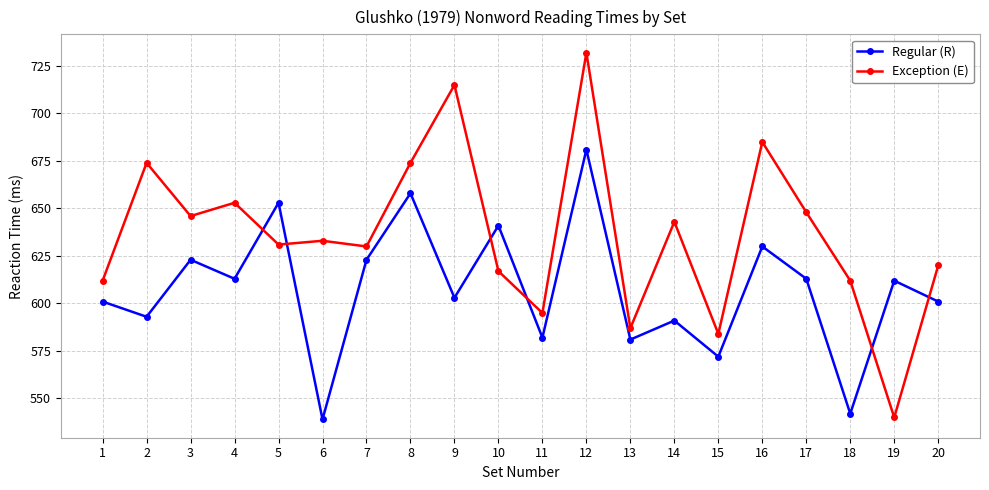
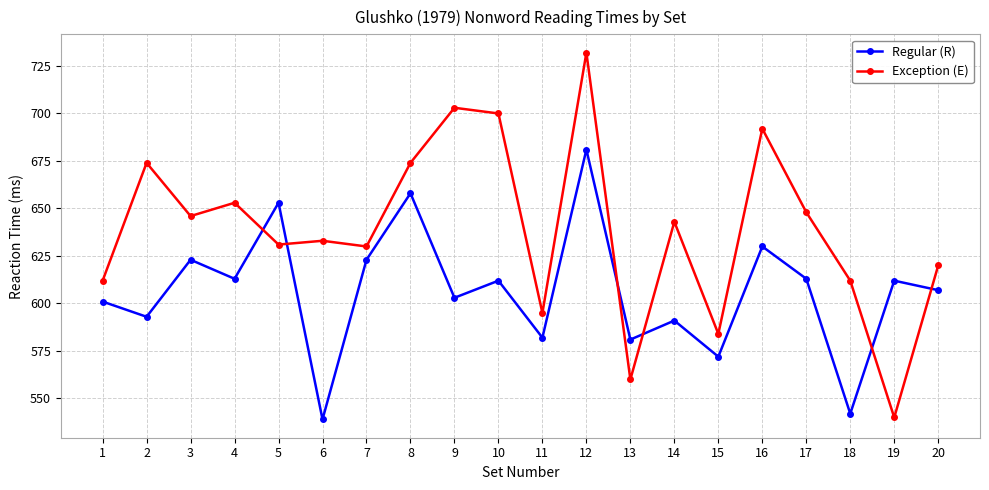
  {
    "Regular (R)": {
      "1": 601,
      "2": 593,
      "3": 623,
      "4": 613,
      "5": 653,
      "6": 539,
      "7": 623,
      "8": 658,
      "9": 603,
-     "10": 641,
+     "10": 612,
      "11": 582,
      "12": 681,
      "13": 581,
      "14": 591,
      "15": 572,
      "16": 630,
      "17": 613,
      "18": 542,
      "19": 612,
-     "20": 601
+     "20": 607
    },
    "Exception (E)": {
      "1": 612,
      "2": 674,
      "3": 646,
      "4": 653,
      "5": 631,
      "6": 633,
      "7": 630,
      "8": 674,
-     "9": 715,
-     "10": 617,
+     "9": 703,
+     "10": 700,
      "11": 595,
      "12": 732,
-     "13": 587,
+     "13": 560,
      "14": 643,
      "15": 584,
-     "16": 685,
+     "16": 692,
      "17": 648,
      "18": 612,
      "19": 540,
      "20": 620
    }
  }
